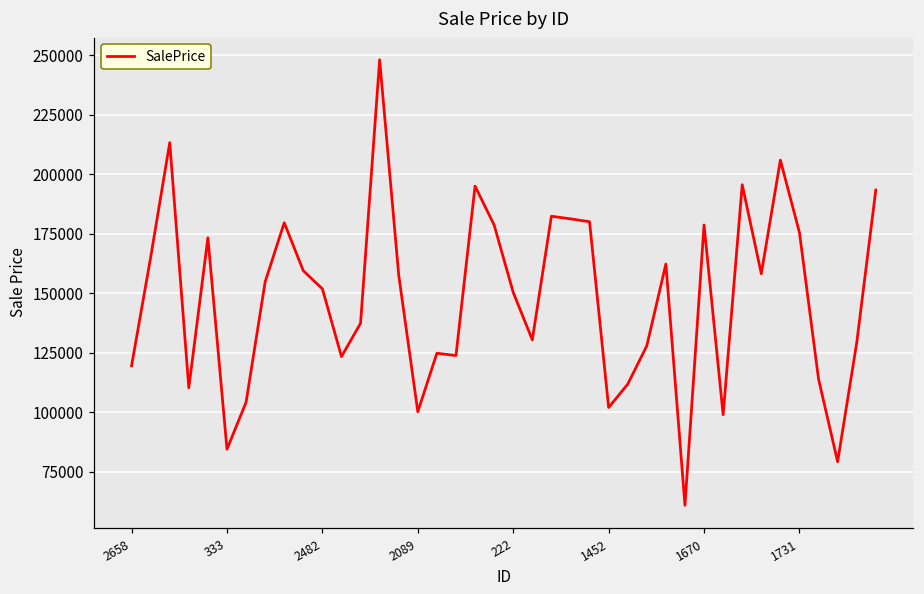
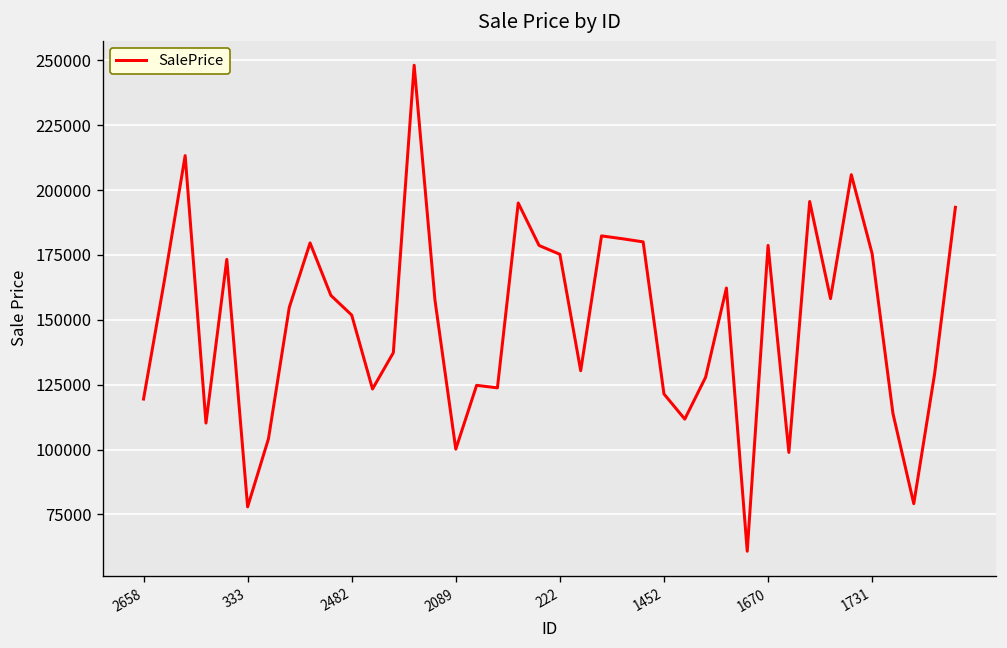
  {
    "2658": 119000,
-   "333": 84000,
+   "333": 78000,
    "2482": 152000,
    "2089": 100000,
-   "222": 150000,
-   "1452": 102000,
+   "222": 175000,
+   "1452": 121000,
    "1670": 179000,
    "1731": 175000
  }
